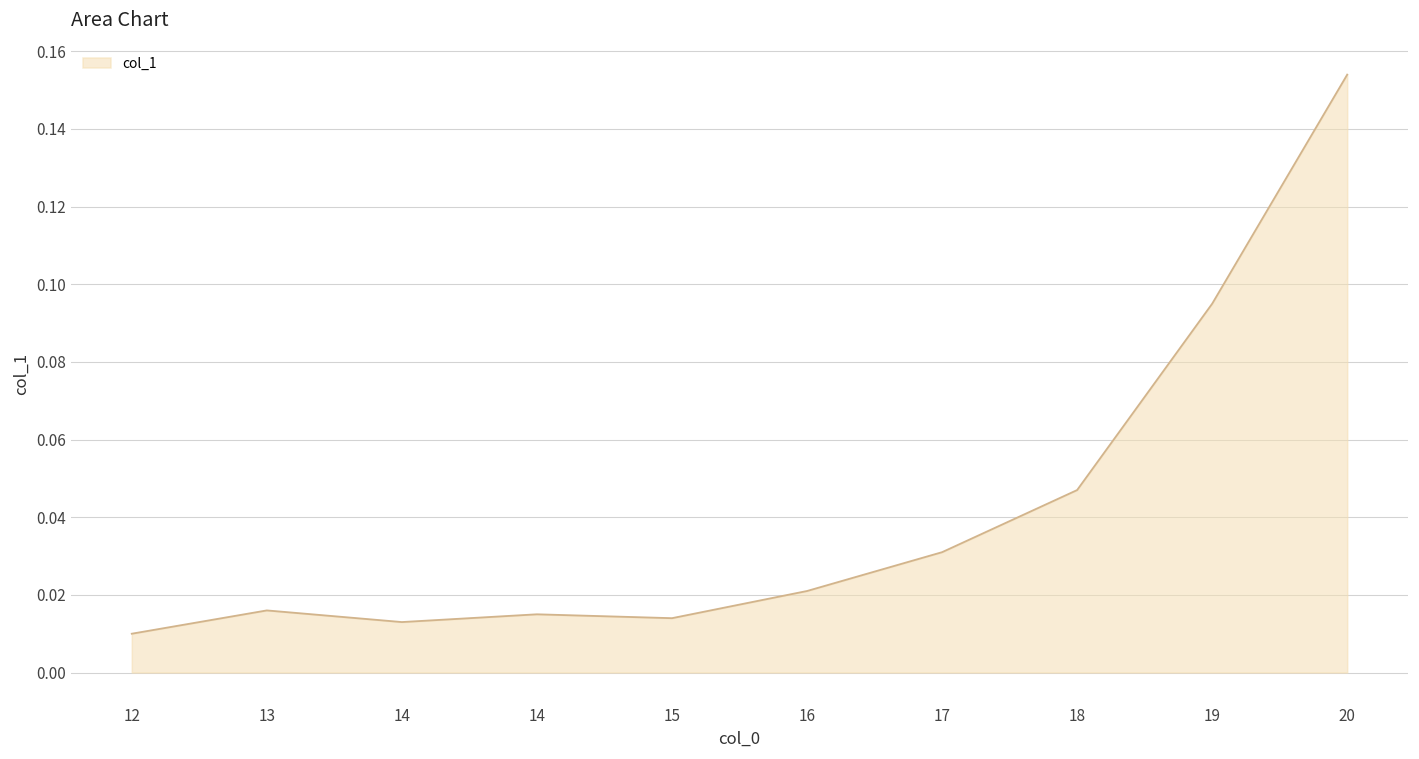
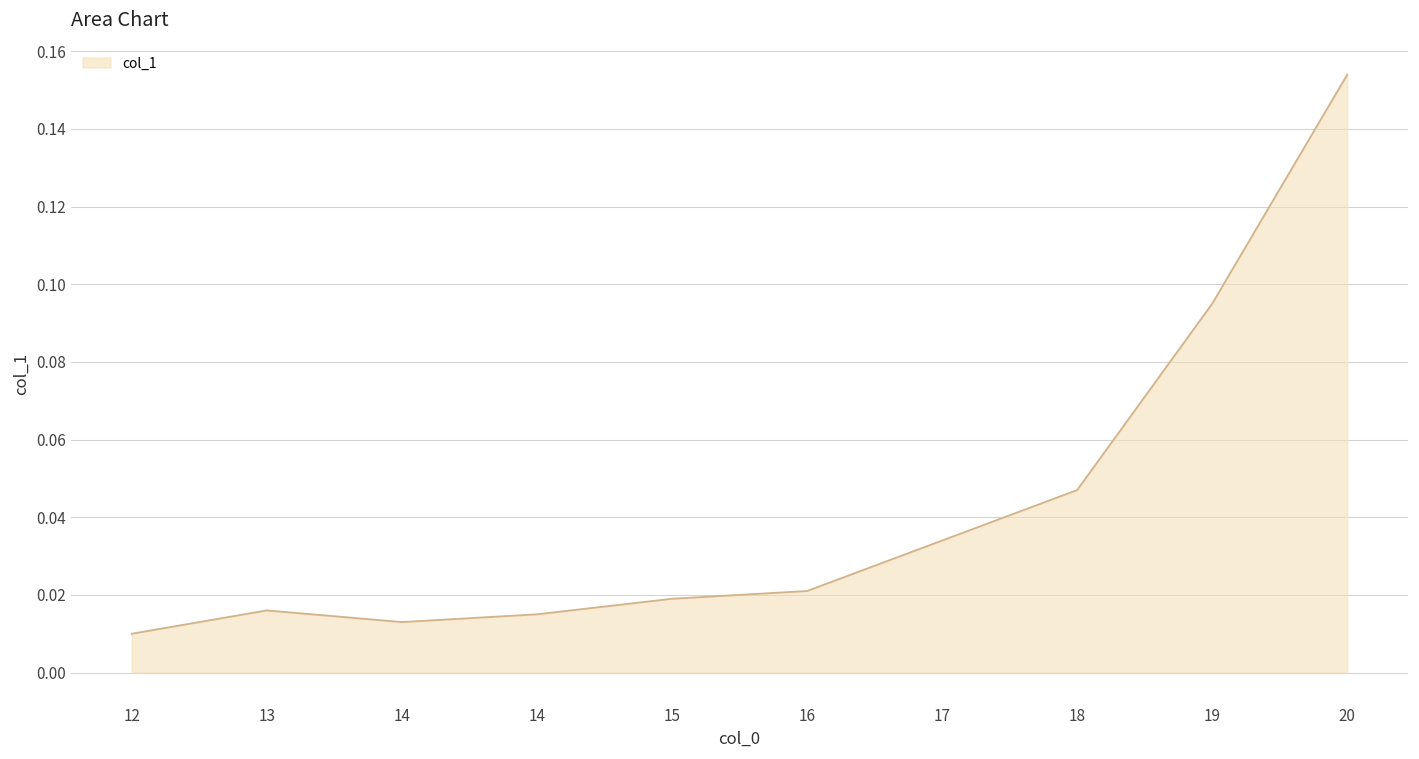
  {
    "12": 0.010,
    "13": 0.016,
-   "15": 0.014,
+   "15": 0.019,
    "16": 0.021,
-   "17": 0.031,
+   "17": 0.034,
    "18": 0.047,
    "19": 0.095,
    "20": 0.154
  }
